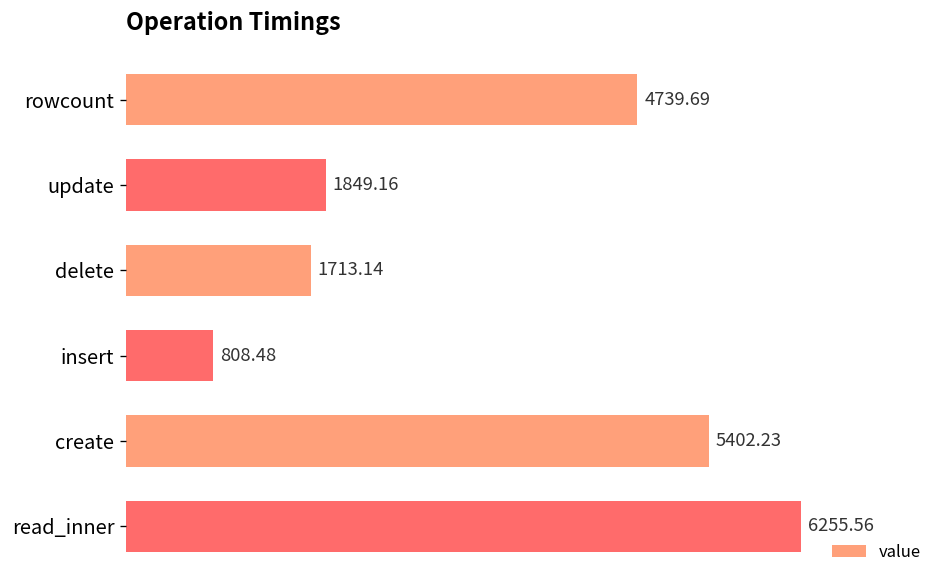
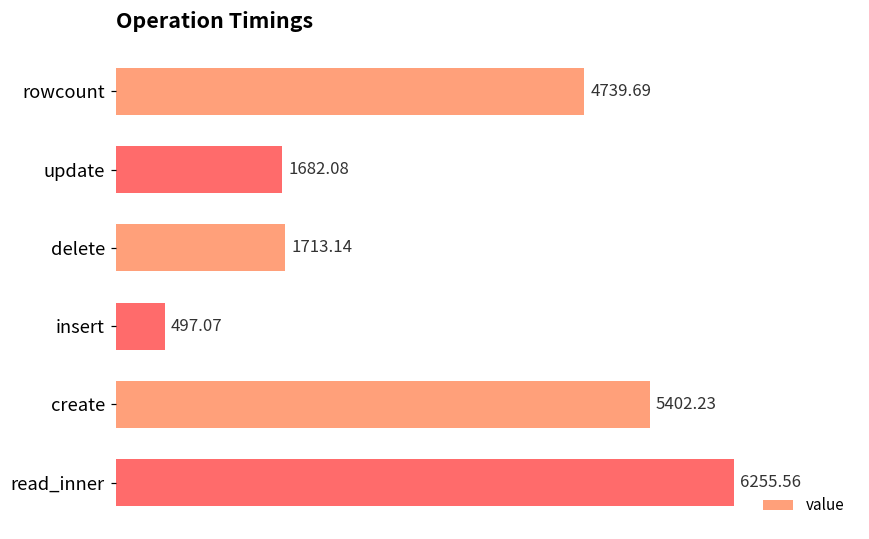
  {
    "rowcount": 4739.69,
-   "update": 1849.16,
+   "update": 1682.08,
    "delete": 1713.14,
-   "insert": 808.48,
+   "insert": 497.07,
    "create": 5402.23,
    "read_inner": 6255.56
  }
